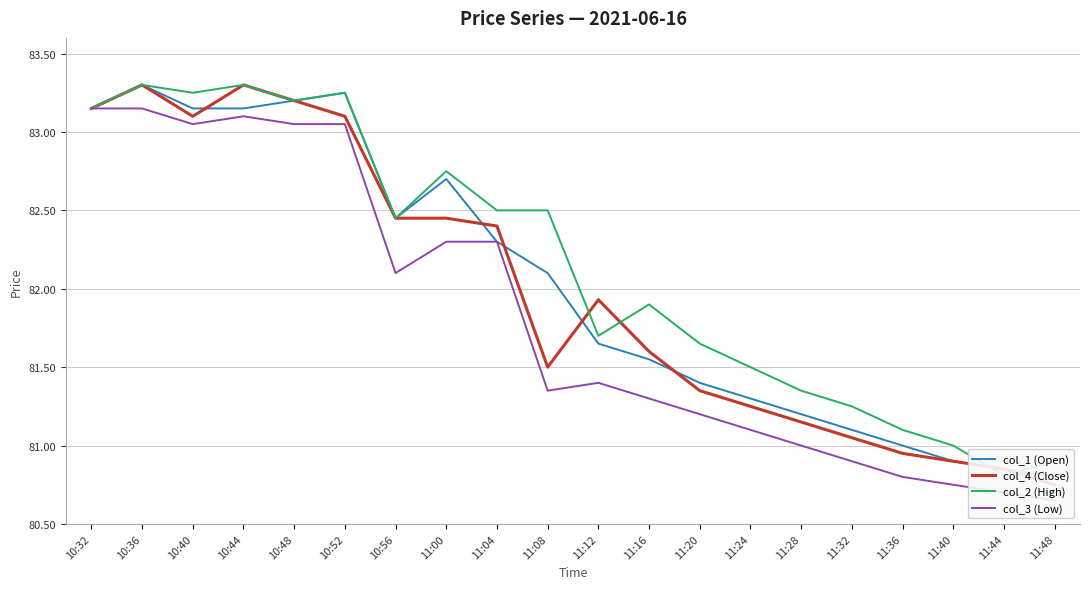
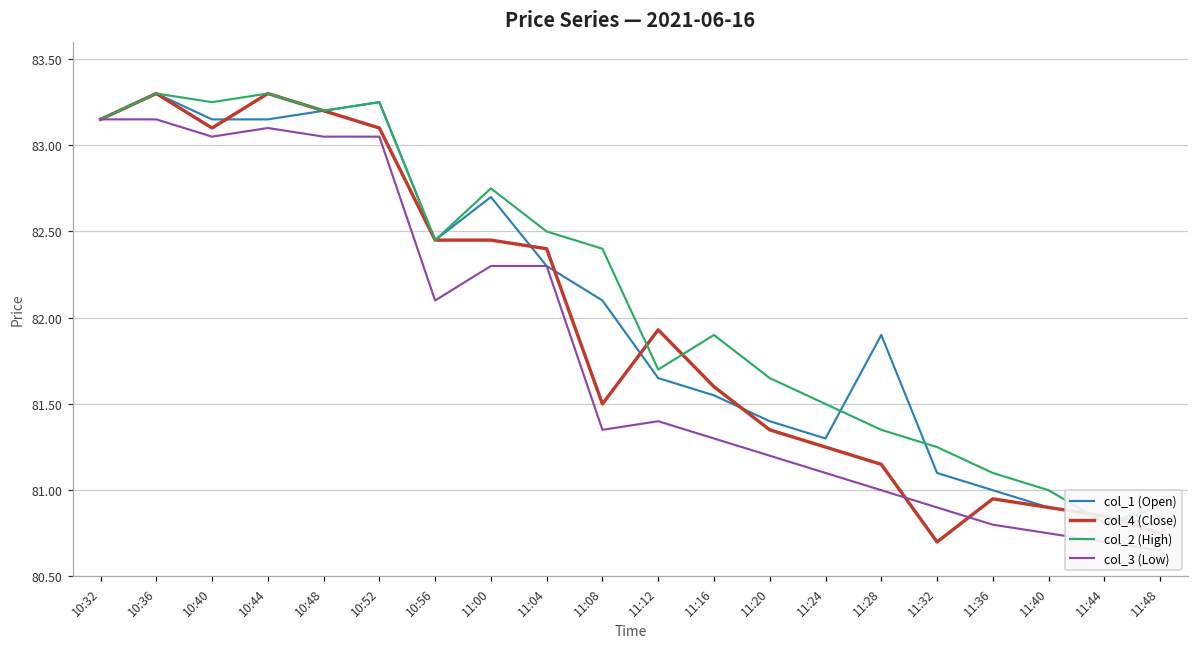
  {
    "col_1 (Open)": {
      "10:40": 83.15,
      "10:44": 83.15,
      "11:00": 82.7,
      "11:08": 82.1,
      "11:12": 81.65,
      "11:16": 81.55,
      "11:20": 81.4,
      "11:24": 81.3,
-     "11:28": 81.2,
+     "11:28": 81.9,
      "11:32": 81.1,
      "11:36": 81.0
    },
    "col_4 (Close)": {
      "10:40": 83.10,
      "10:52": 83.10,
      "11:00": 82.45,
      "11:04": 82.40,
      "11:08": 81.50,
      "11:12": 81.93,
      "11:16": 81.60,
      "11:20": 81.35,
      "11:24": 81.25,
      "11:28": 81.15,
-     "11:32": 81.05,
+     "11:32": 80.70,
      "11:36": 80.95
    },
    "col_2 (High)": {
      "10:40": 83.25,
      "11:00": 82.75,
      "11:04": 82.5,
-     "11:08": 82.5,
+     "11:08": 82.4,
      "11:12": 81.7,
      "11:16": 81.9,
      "11:20": 81.65,
      "11:24": 81.5,
      "11:28": 81.35,
      "11:32": 81.25,
      "11:36": 81.1,
      "11:40": 81.0
    },
    "col_3 (Low)": {
      "10:36": 83.15,
      "10:40": 83.05,
      "10:44": 83.10,
      "10:48": 83.05,
      "10:52": 83.05,
      "10:56": 82.10,
      "11:00": 82.30,
      "11:08": 81.35,
      "11:12": 81.40,
      "11:16": 81.30,
      "11:20": 81.20,
      "11:24": 81.10,
      "11:28": 81.00,
      "11:32": 80.90,
      "11:36": 80.80,
      "11:40": 80.75
    }
  }
